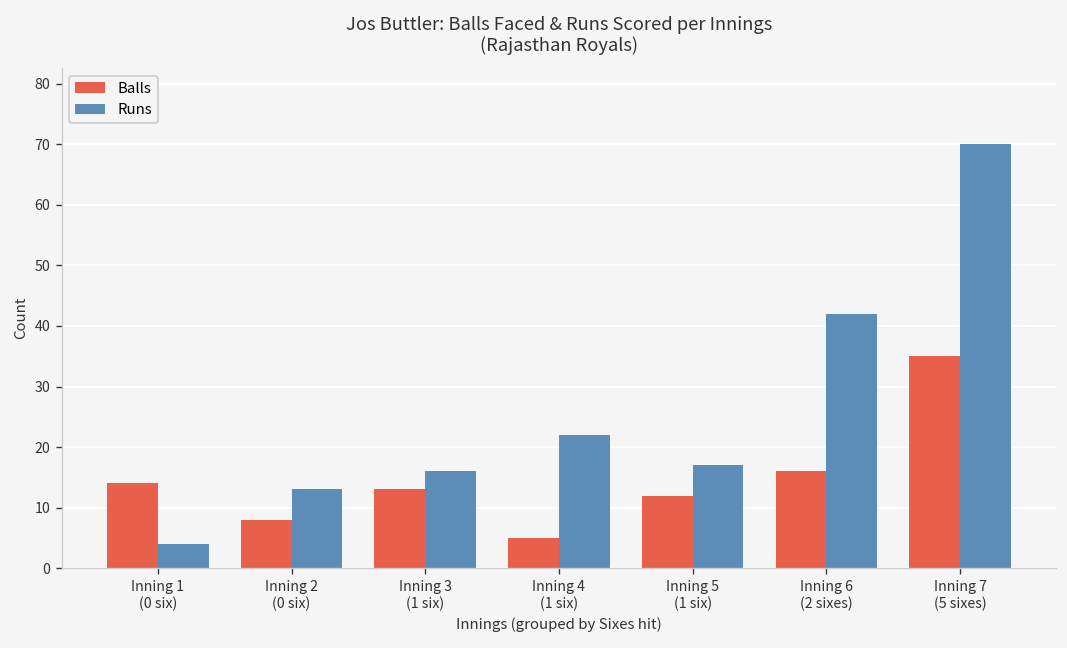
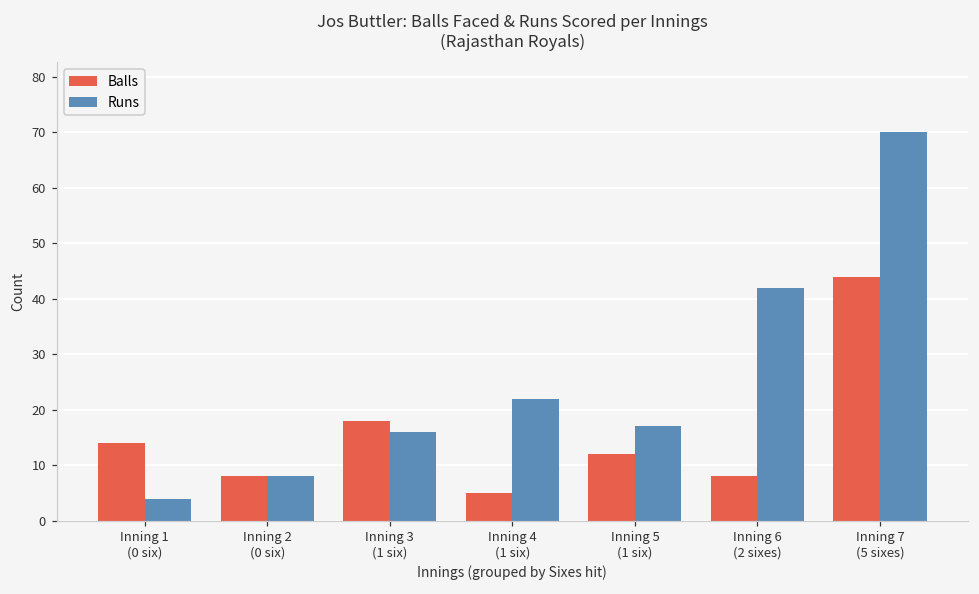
  {
    "Balls": {
      "Inning 1 (0 six)": 14,
      "Inning 2 (0 six)": 8,
-     "Inning 3 (1 six)": 13,
+     "Inning 3 (1 six)": 18,
      "Inning 4 (1 six)": 5,
      "Inning 5 (1 six)": 12,
-     "Inning 6 (2 sixes)": 16,
-     "Inning 7 (5 sixes)": 35
+     "Inning 6 (2 sixes)": 8,
+     "Inning 7 (5 sixes)": 44
    },
    "Runs": {
      "Inning 1 (0 six)": 4,
-     "Inning 2 (0 six)": 13,
+     "Inning 2 (0 six)": 8,
      "Inning 3 (1 six)": 16,
      "Inning 4 (1 six)": 22,
      "Inning 5 (1 six)": 17,
      "Inning 6 (2 sixes)": 42,
      "Inning 7 (5 sixes)": 70
    }
  }
